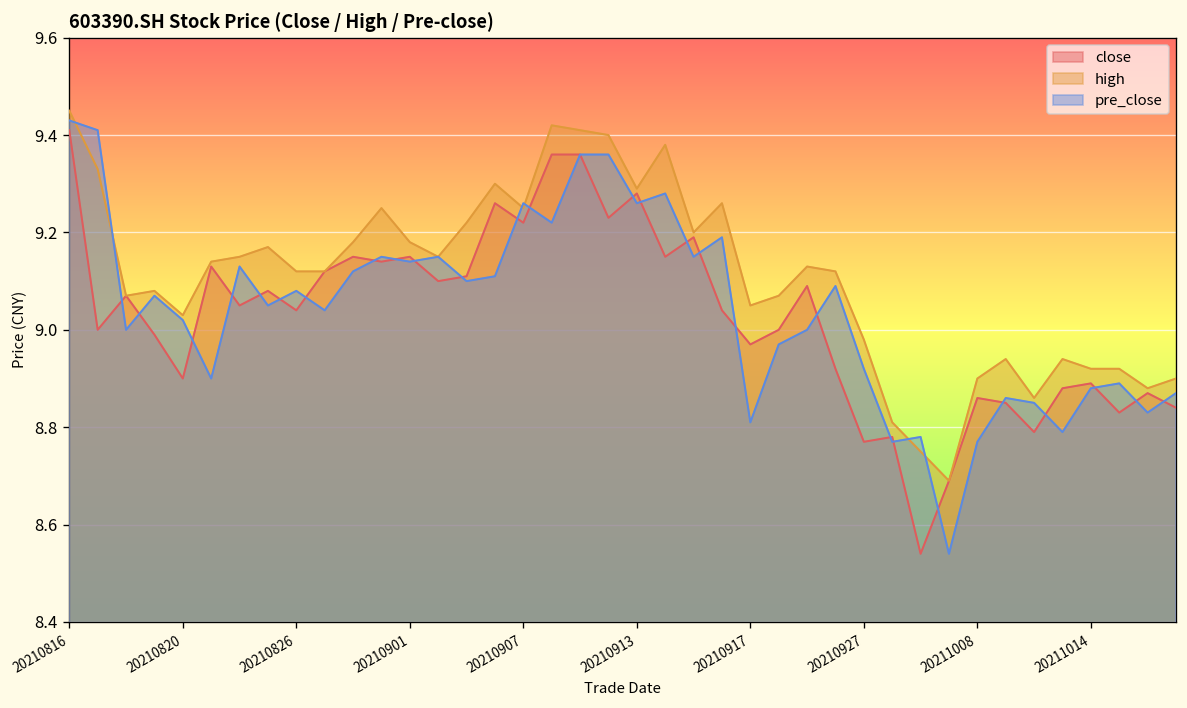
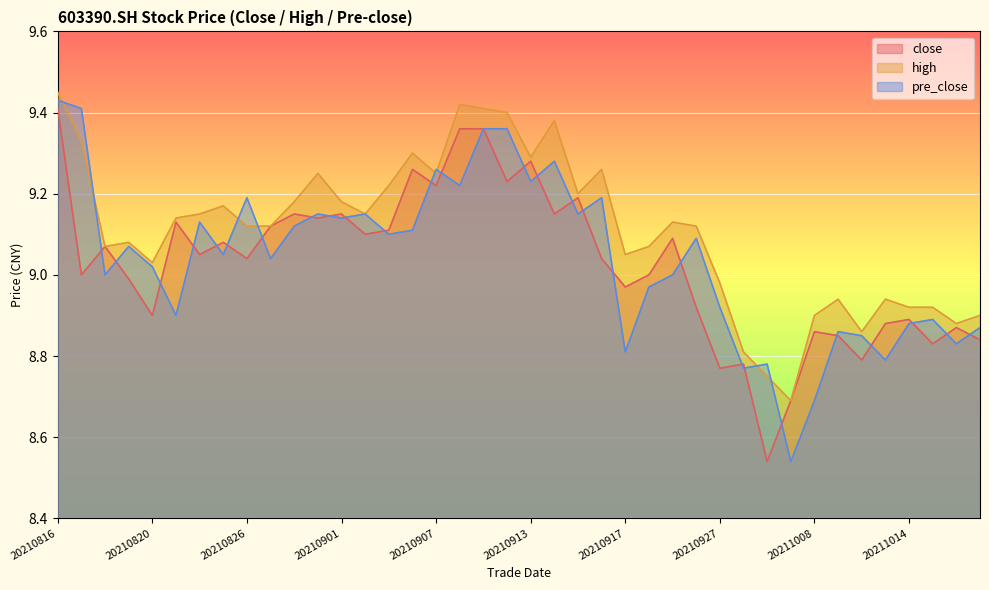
  {
    "pre_close": {
      "20210816": 9.43,
      "20210820": 9.02,
-     "20210826": 9.08,
+     "20210826": 9.19,
      "20210901": 9.14,
      "20210907": 9.26,
-     "20210913": 9.26,
+     "20210913": 9.23,
      "20210917": 8.81,
      "20210927": 8.92,
-     "20211008": 8.77,
+     "20211008": 8.69,
      "20211014": 8.88
    }
  }
